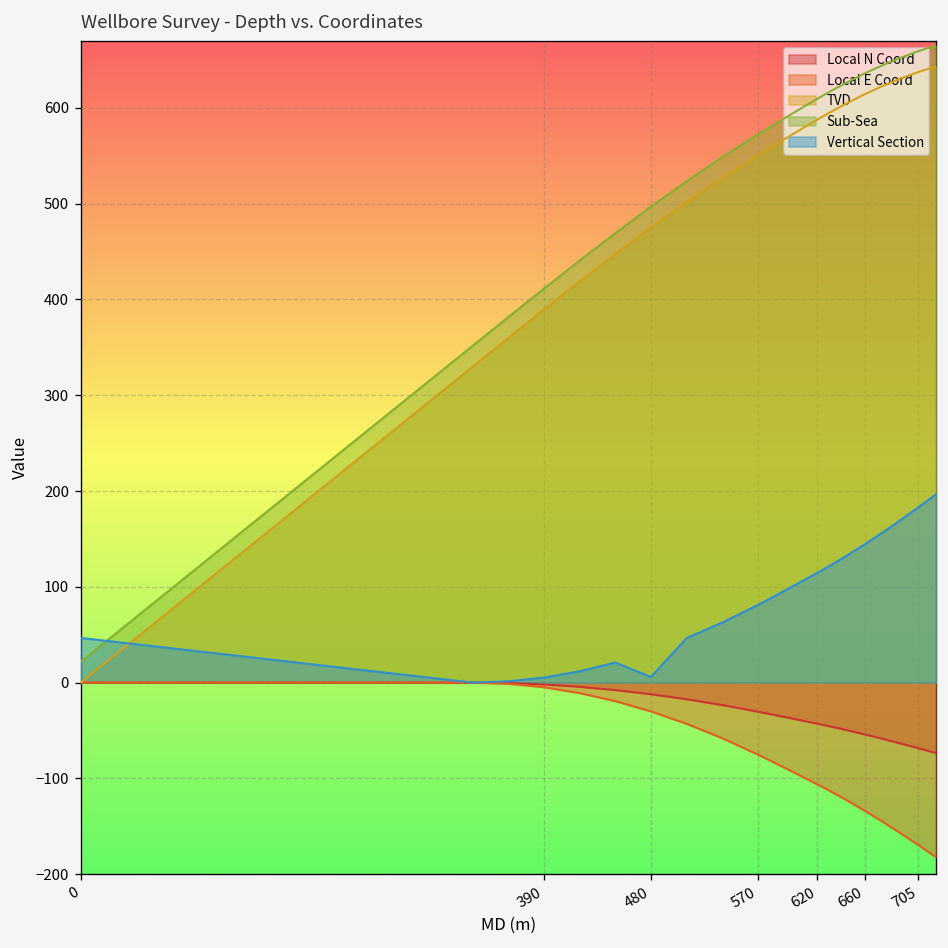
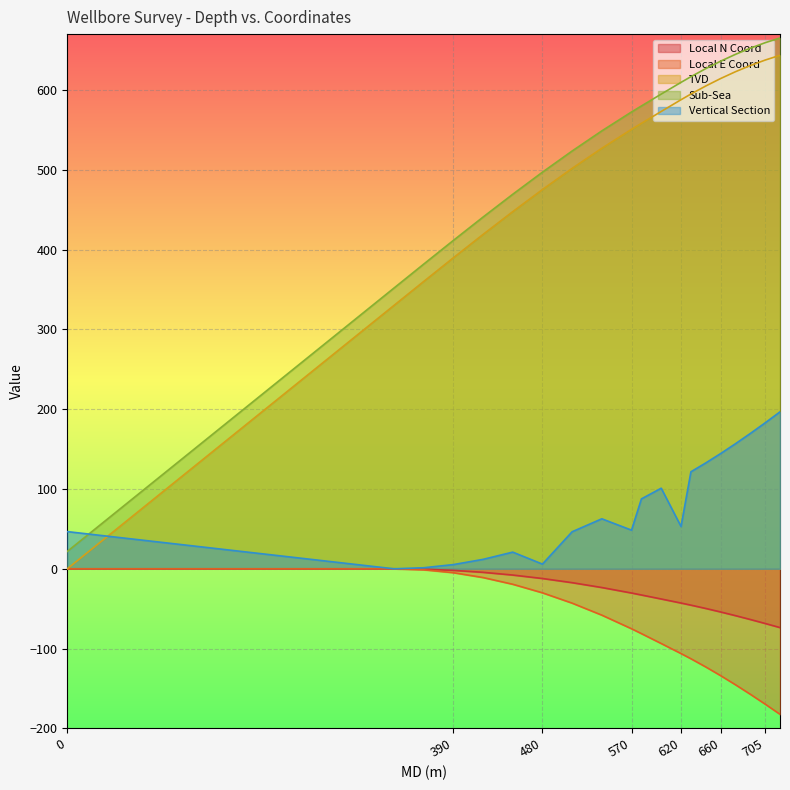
  {
    "Vertical Section": {
      "0": 50,
      "390": 10,
      "480": 10,
-     "570": 80,
-     "620": 110,
+     "570": 50,
+     "620": 50,
      "660": 140,
      "705": 180
    }
  }
